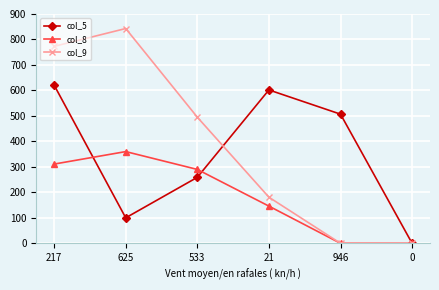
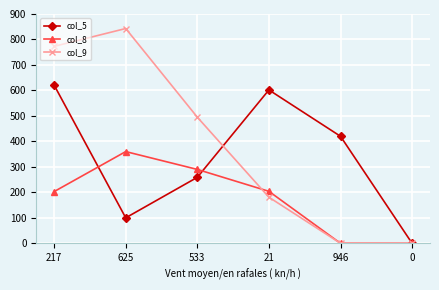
  {
    "col_5": {
      "217": 620,
      "625": 100,
      "533": 260,
      "21": 600,
-     "946": 510
+     "946": 420
    },
    "col_8": {
-     "217": 310,
+     "217": 200,
      "625": 360,
      "533": 290,
-     "21": 150
+     "21": 200
    },
    "col_9": {
      "625": 840,
      "533": 500,
      "21": 180
    }
  }
